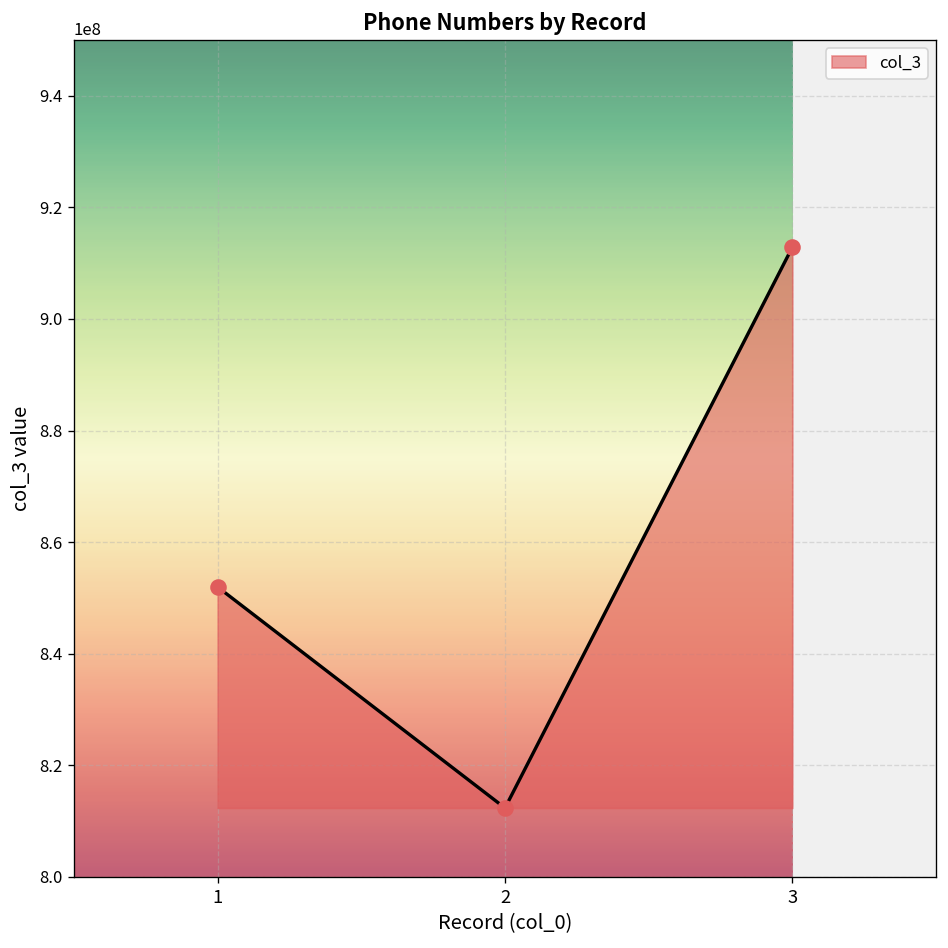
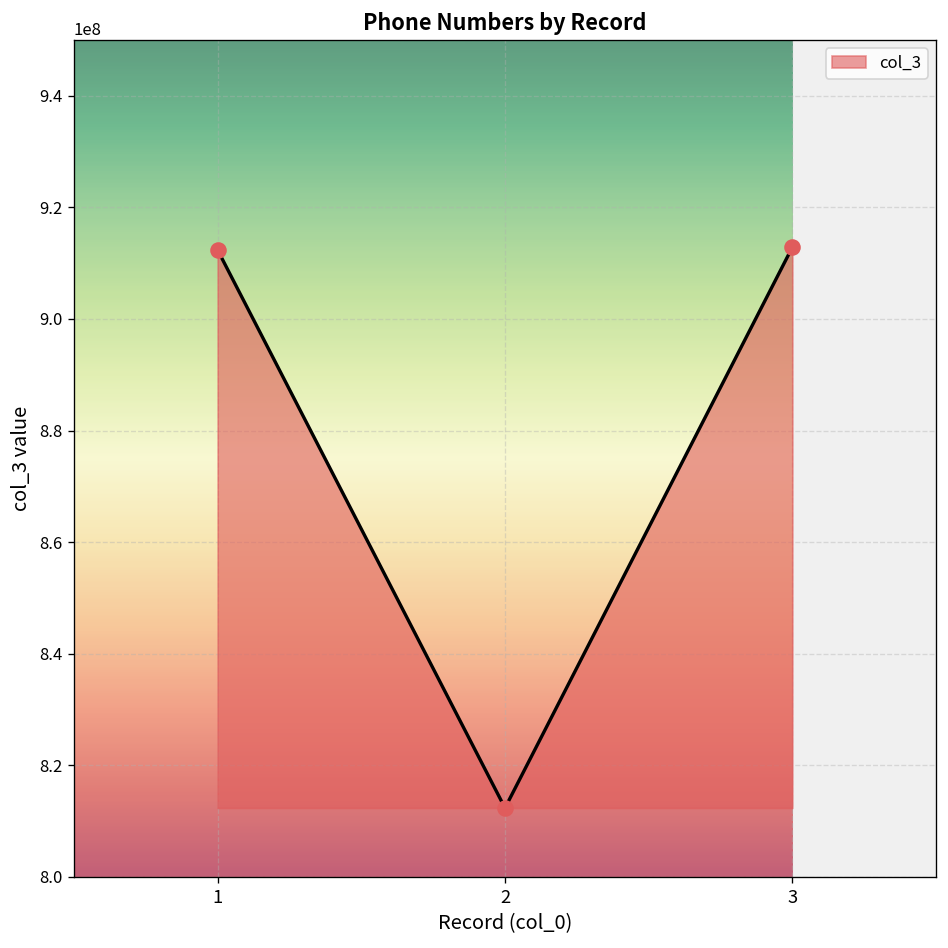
  {
-   "1": 852000000,
+   "1": 912000000,
    "2": 812000000,
    "3": 913000000
  }
